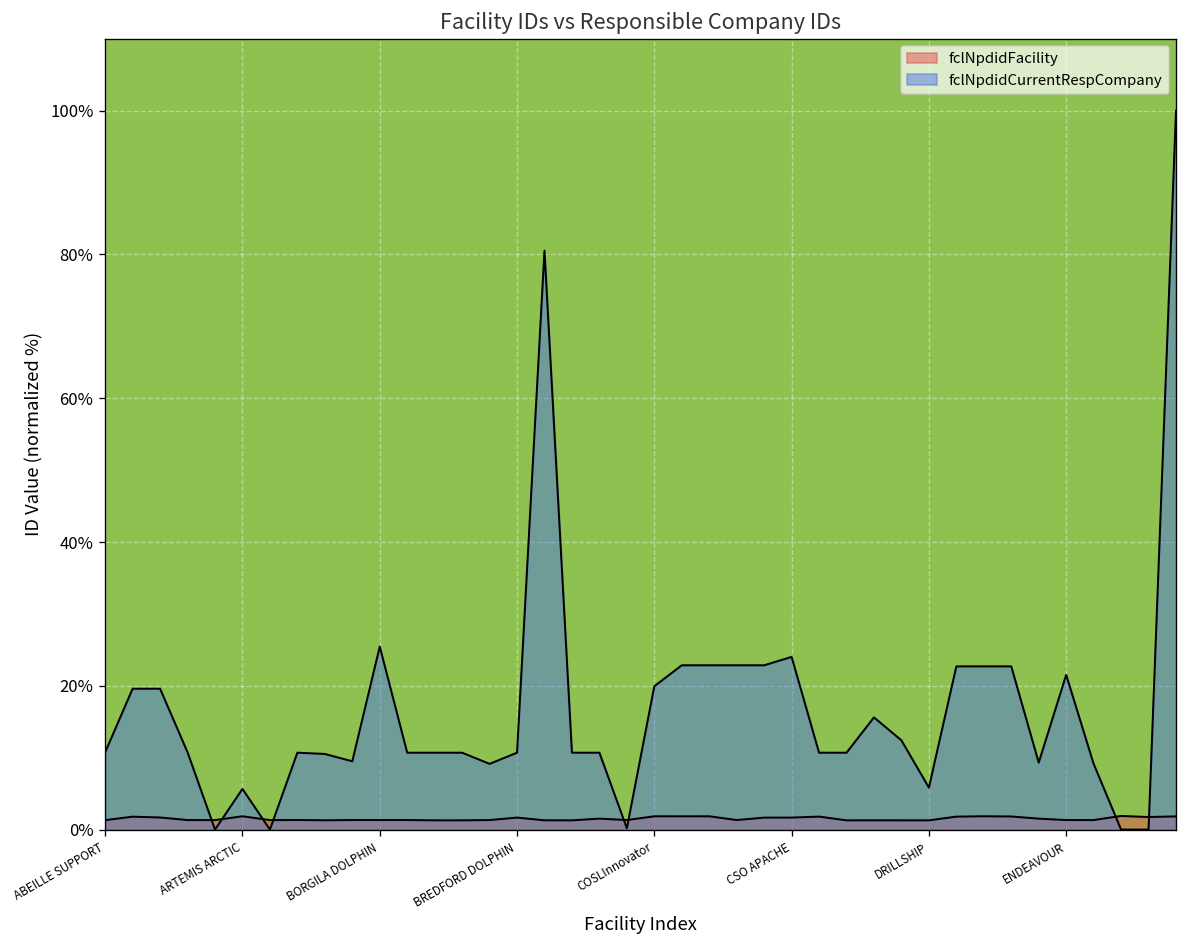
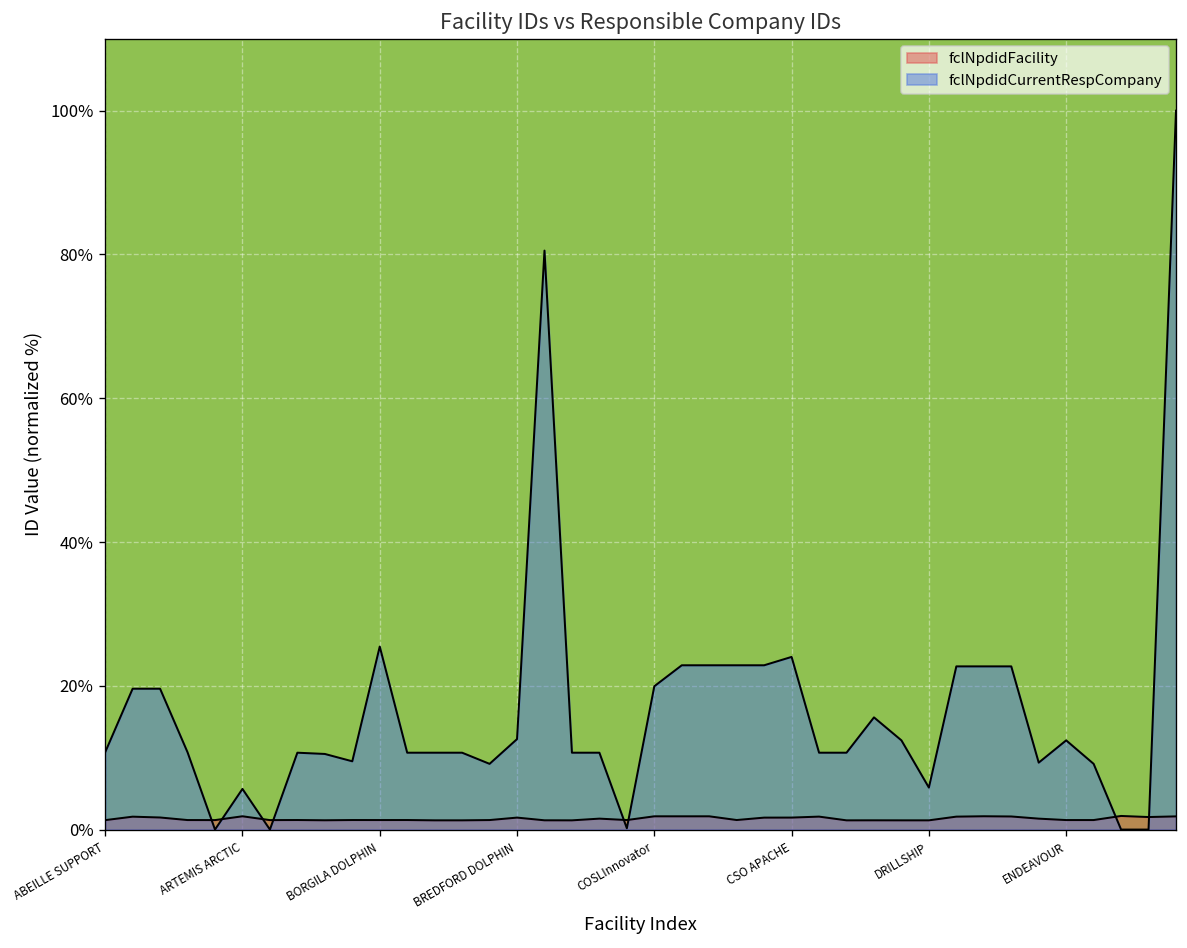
  {
    "fclNpdidFacility": {
      "ABEILLE SUPPORT": "1%",
      "ARTEMIS ARCTIC": "2%",
      "BORGILA DOLPHIN": "1%",
      "BREDFORD DOLPHIN": "2%",
      "COSLInnovator": "2%",
      "CSO APACHE": "2%",
      "DRILLSHIP": "1%",
      "ENDEAVOUR": "1%"
    },
    "fclNpdidCurrentRespCompany": {
      "ABEILLE SUPPORT": "11%",
      "ARTEMIS ARCTIC": "6%",
      "BORGILA DOLPHIN": "25%",
-     "BREDFORD DOLPHIN": "11%",
+     "BREDFORD DOLPHIN": "13%",
      "COSLInnovator": "20%",
      "CSO APACHE": "24%",
      "DRILLSHIP": "6%",
-     "ENDEAVOUR": "22%"
+     "ENDEAVOUR": "12%"
    }
  }
